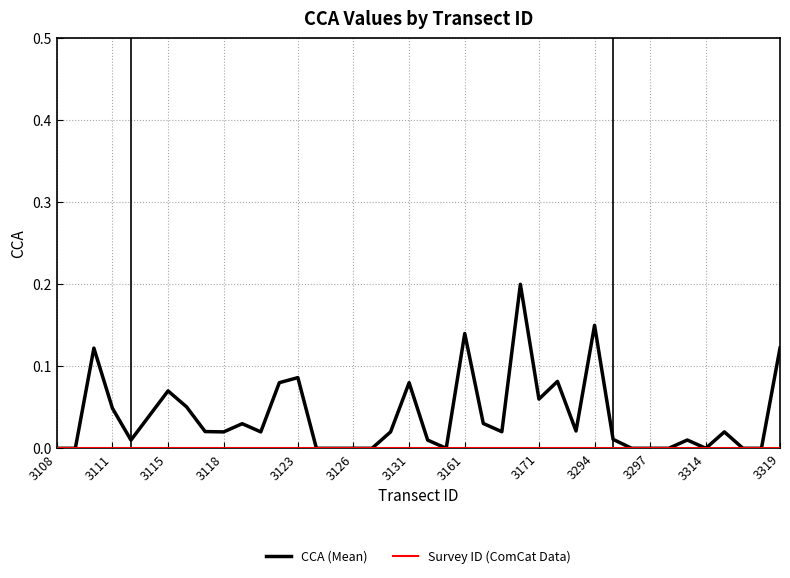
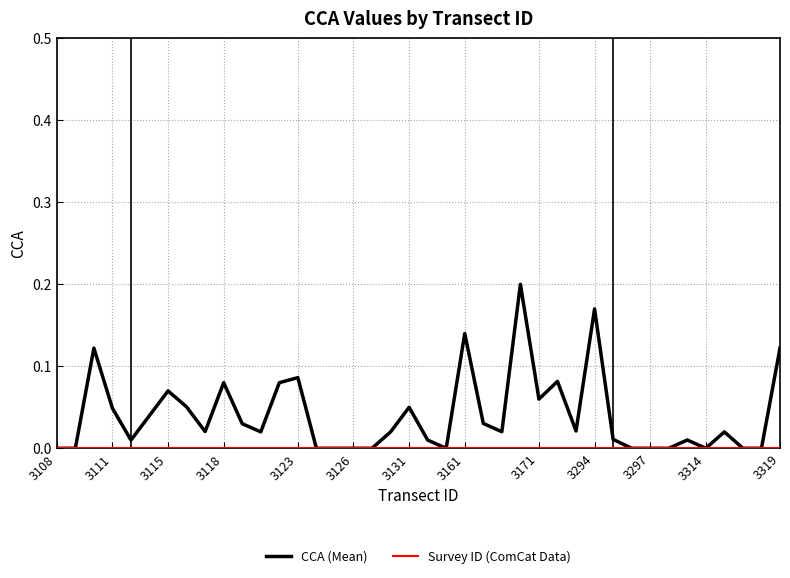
  {
    "CCA (Mean)": {
      "3111": 0.05,
      "3115": 0.07,
-     "3118": 0.02,
+     "3118": 0.08,
      "3123": 0.09,
-     "3131": 0.08,
+     "3131": 0.05,
      "3161": 0.14,
      "3171": 0.06,
-     "3294": 0.15,
+     "3294": 0.17,
      "3319": 0.12
    },
    "Survey ID (ComCat Data)": {
      "3111": 0.00,
      "3115": 0.00,
      "3118": 0.00,
      "3123": 0.00,
      "3131": 0.00,
      "3161": 0.00,
      "3171": 0.00,
      "3294": 0.00,
      "3319": 0.00
    }
  }
